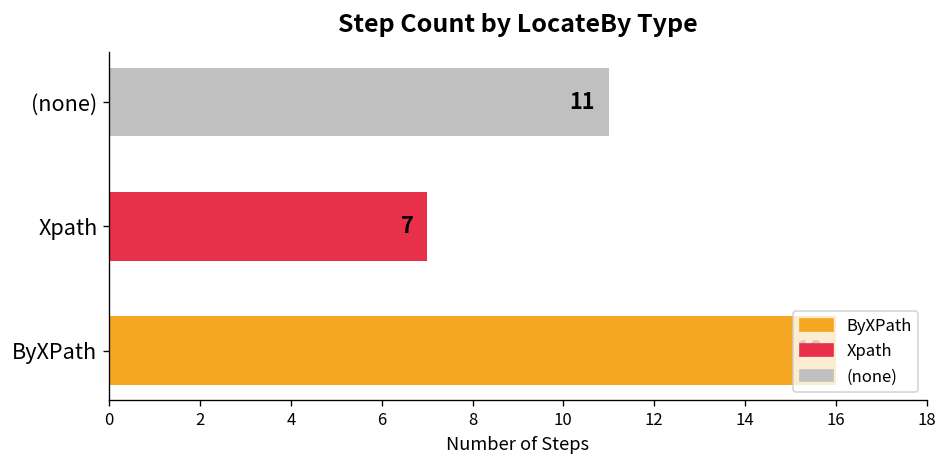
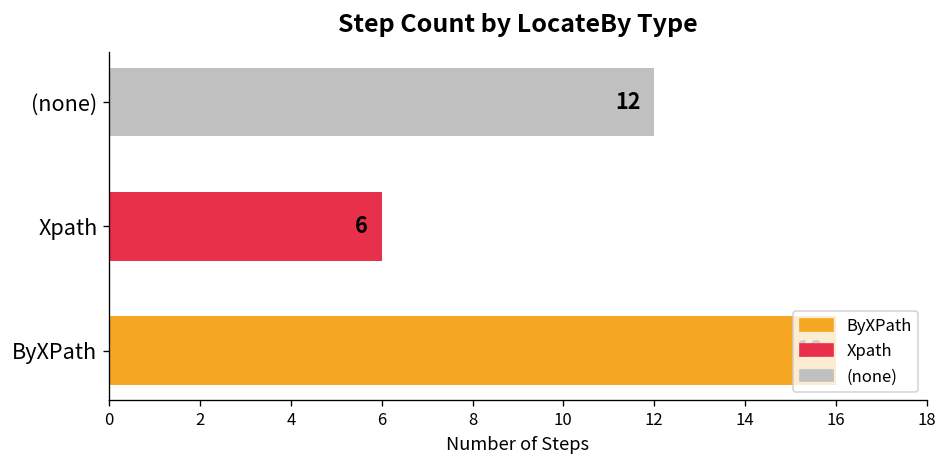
  {
-   "(none)": 11,
-   "Xpath": 7
+   "(none)": 12,
+   "Xpath": 6
  }
